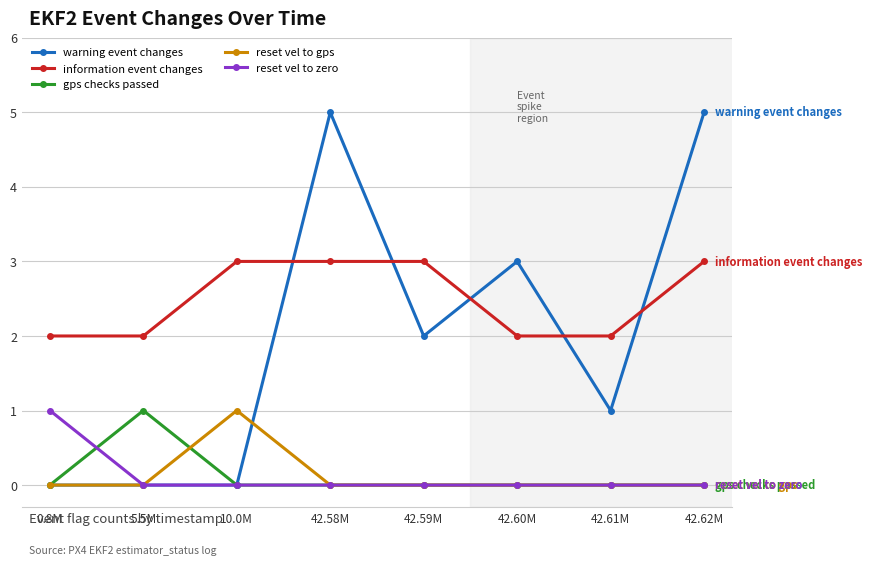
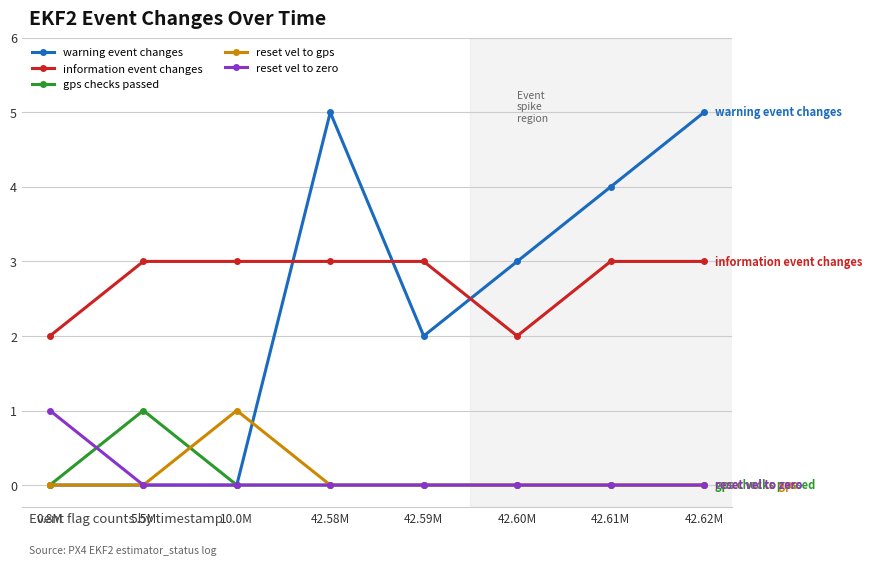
  {
    "warning event changes": {
      "42.58M": 5,
      "42.59M": 2,
      "42.60M": 3,
-     "42.61M": 1,
+     "42.61M": 4,
      "42.62M": 5
    },
    "information event changes": {
      "0.8M": 2,
-     "5.5M": 2,
+     "5.5M": 3,
      "10.0M": 3,
      "42.58M": 3,
      "42.59M": 3,
      "42.60M": 2,
-     "42.61M": 2,
+     "42.61M": 3,
      "42.62M": 3
    },
    "gps checks passed": {
      "5.5M": 1
    },
    "reset vel to gps": {
      "10.0M": 1
    },
    "reset vel to zero": {
      "0.8M": 1
    }
  }
